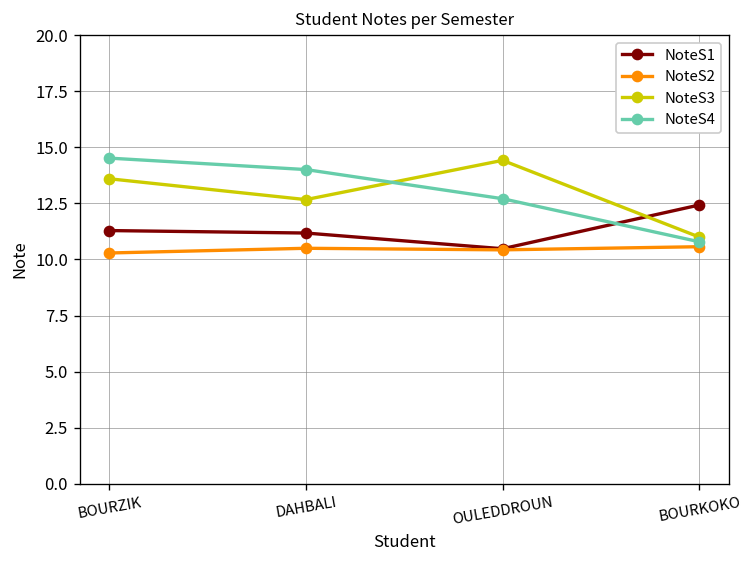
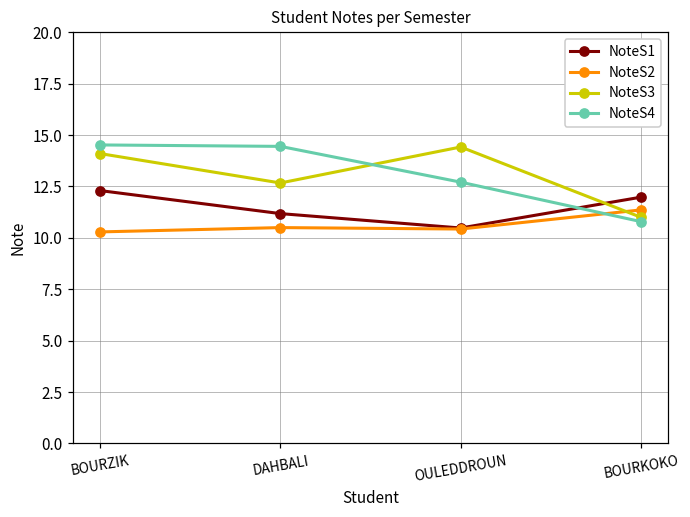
  {
    "NoteS1": {
-     "BOURZIK": 11.3,
+     "BOURZIK": 12.3,
      "DAHBALI": 11.2,
-     "BOURKOKO": 12.4
+     "BOURKOKO": 12.0
    },
    "NoteS2": {
      "BOURZIK": 10.3,
      "DAHBALI": 10.5,
-     "BOURKOKO": 10.6
+     "BOURKOKO": 11.4
    },
    "NoteS3": {
-     "BOURZIK": 13.6,
+     "BOURZIK": 14.1,
      "DAHBALI": 12.7,
      "OULEDDROUN": 14.4,
      "BOURKOKO": 11.0
    },
    "NoteS4": {
      "BOURZIK": 14.5,
-     "DAHBALI": 14.0,
+     "DAHBALI": 14.5,
      "OULEDDROUN": 12.7,
      "BOURKOKO": 10.8
    }
  }
